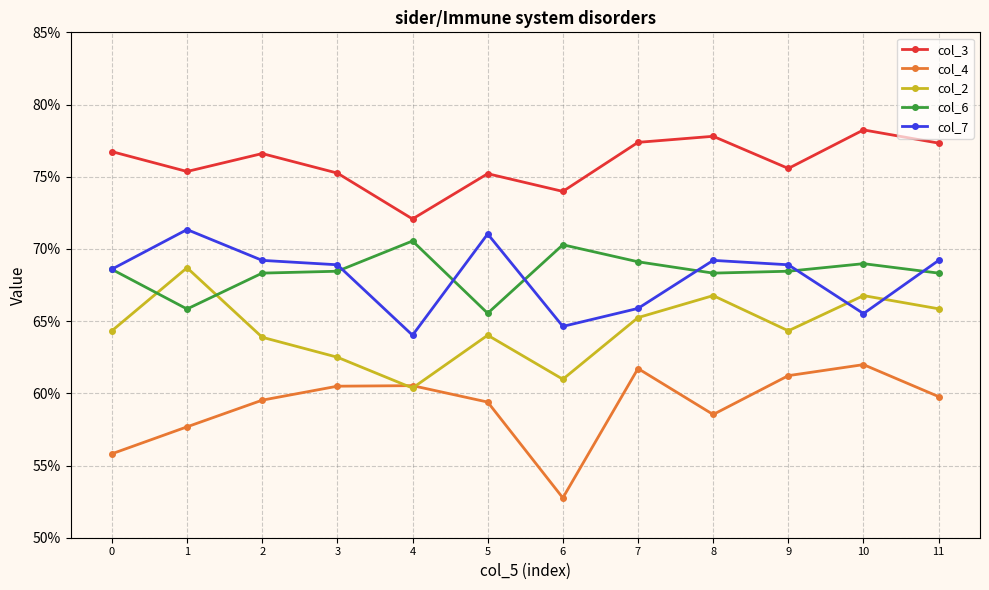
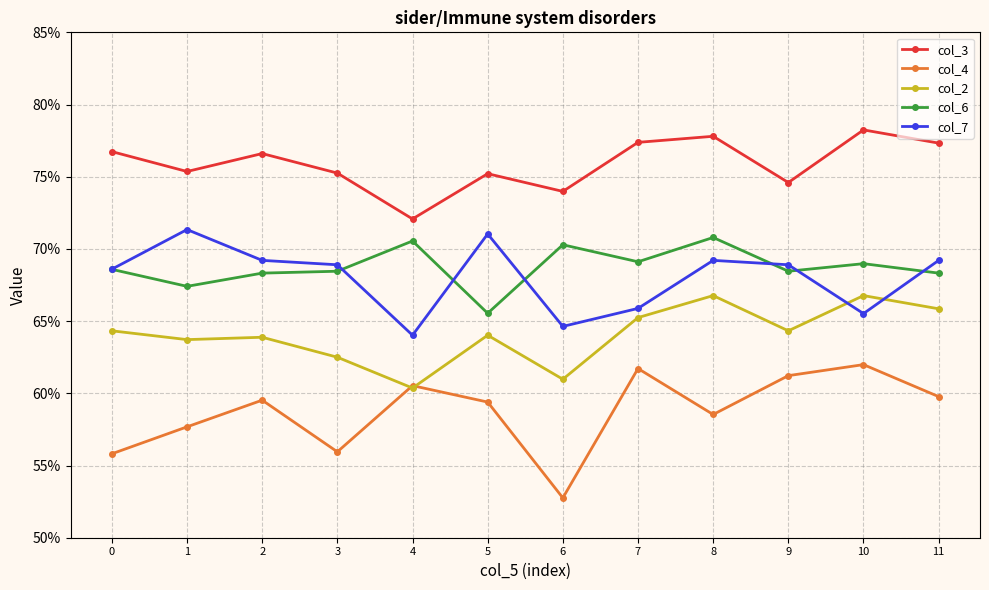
  {
    "col_3": {
      "0": "76.7%",
      "1": "75.4%",
      "2": "76.6%",
      "3": "75.3%",
      "4": "72.1%",
      "5": "75.2%",
      "6": "74.0%",
      "7": "77.4%",
      "8": "77.8%",
-     "9": "75.6%",
+     "9": "74.6%",
      "10": "78.2%",
      "11": "77.3%"
    },
    "col_4": {
      "0": "55.8%",
      "1": "57.7%",
      "2": "59.5%",
-     "3": "60.5%",
+     "3": "55.9%",
      "5": "59.4%",
      "6": "52.8%",
      "7": "61.7%",
      "8": "58.5%",
      "9": "61.2%",
      "10": "62.0%",
      "11": "59.8%"
    },
    "col_2": {
      "0": "64.3%",
-     "1": "68.7%",
+     "1": "63.7%",
      "2": "63.9%",
      "3": "62.5%",
      "5": "64.0%",
      "6": "61.0%",
      "7": "65.2%",
      "8": "66.8%",
      "9": "64.3%",
      "10": "66.8%",
      "11": "65.9%"
    },
    "col_6": {
-     "1": "65.8%",
+     "1": "67.4%",
      "2": "68.3%",
      "3": "68.5%",
      "4": "70.5%",
      "5": "65.5%",
      "6": "70.3%",
      "7": "69.1%",
-     "8": "68.3%",
+     "8": "70.8%",
      "9": "68.5%",
      "10": "69.0%",
      "11": "68.3%"
    },
    "col_7": {
      "1": "71.3%",
      "2": "69.2%",
      "3": "68.9%",
      "4": "64.0%",
      "5": "71.0%",
      "6": "64.6%",
      "7": "65.9%",
      "8": "69.2%",
      "9": "68.9%",
      "10": "65.5%",
      "11": "69.2%"
    }
  }
